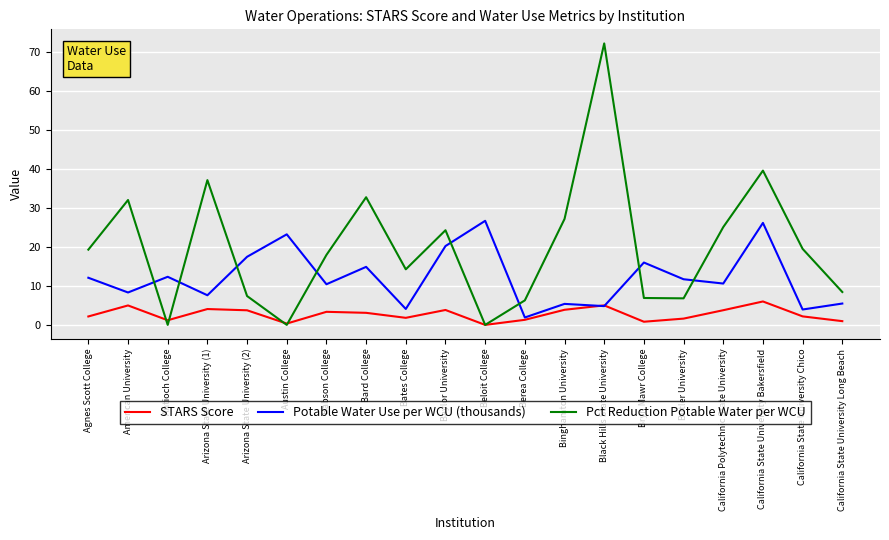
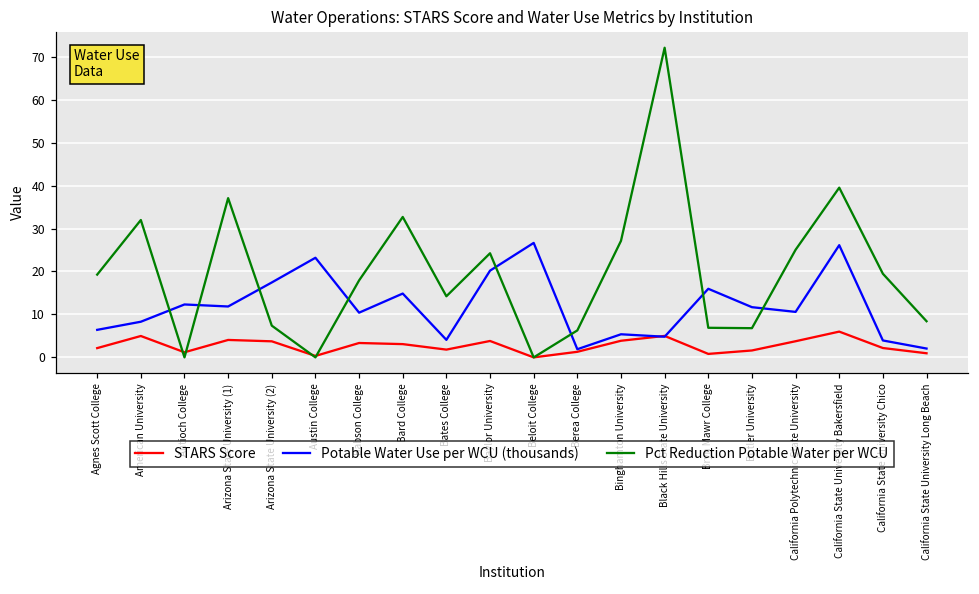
  {
    "STARS Score": {
      "Agnes Scott College": 2,
      "American University": 5,
      "Antioch College": 1,
      "Arizona State University (1)": 4,
      "Arizona State University (2)": 4,
      "Babson College": 3,
      "Bard College": 3,
      "Bates College": 2,
      "Baylor University": 4,
      "Binghamton University": 4,
      "Bryn Mawr College": 1,
      "Butler University": 2,
      "California Polytechnic State University": 4,
      "California State University Bakersfield": 6,
      "California State University Chico": 2,
      "California State University Long Beach": 1
    },
    "Potable Water Use per WCU (thousands)": {
-     "Agnes Scott College": 12,
+     "Agnes Scott College": 6,
      "American University": 8,
      "Antioch College": 12,
-     "Arizona State University (1)": 8,
+     "Arizona State University (1)": 12,
      "Arizona State University (2)": 17,
      "Austin College": 23,
      "Babson College": 10,
      "Bard College": 15,
      "Bates College": 4,
      "Baylor University": 20,
      "Beloit College": 27,
      "Binghamton University": 5,
      "Bryn Mawr College": 16,
      "Butler University": 12,
      "California Polytechnic State University": 11,
      "California State University Bakersfield": 26,
      "California State University Chico": 4,
-     "California State University Long Beach": 5
+     "California State University Long Beach": 2
    },
    "Pct Reduction Potable Water per WCU": {
      "Agnes Scott College": 19,
      "American University": 32,
      "Antioch College": 0,
      "Arizona State University (1)": 37,
      "Arizona State University (2)": 7,
      "Babson College": 18,
      "Bard College": 33,
      "Bates College": 14,
      "Baylor University": 24,
      "Berea College": 6,
      "Binghamton University": 27,
      "Black Hills State University": 72,
      "Bryn Mawr College": 7,
      "Butler University": 7,
      "California Polytechnic State University": 25,
      "California State University Bakersfield": 40,
      "California State University Chico": 19,
      "California State University Long Beach": 8
    }
  }
